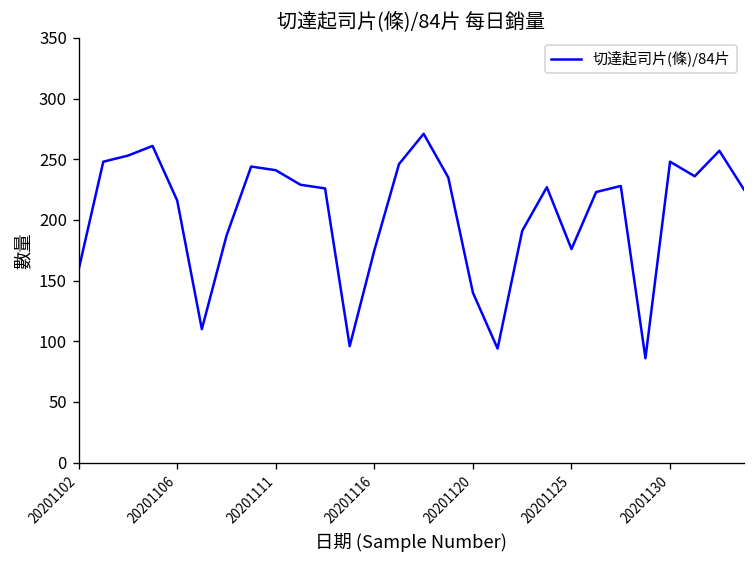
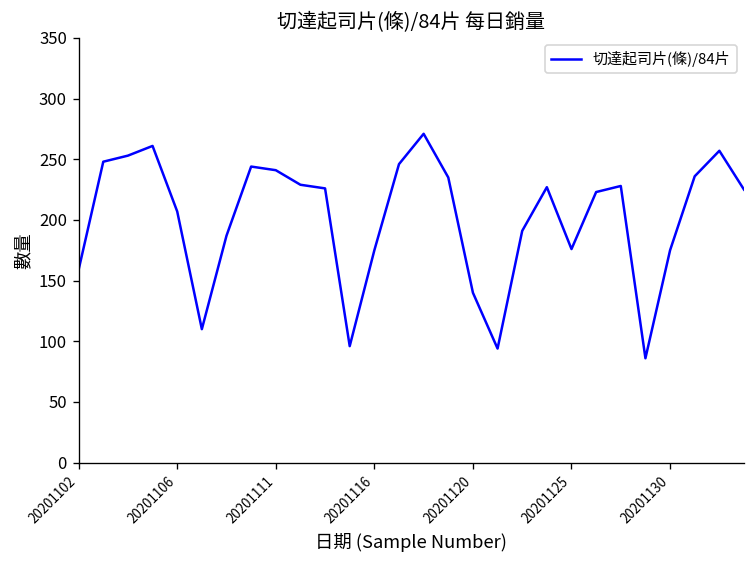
  {
    "20201102": 159,
-   "20201106": 216,
+   "20201106": 207,
    "20201111": 241,
    "20201116": 175,
    "20201120": 140,
    "20201125": 176,
-   "20201130": 248
+   "20201130": 175
  }
